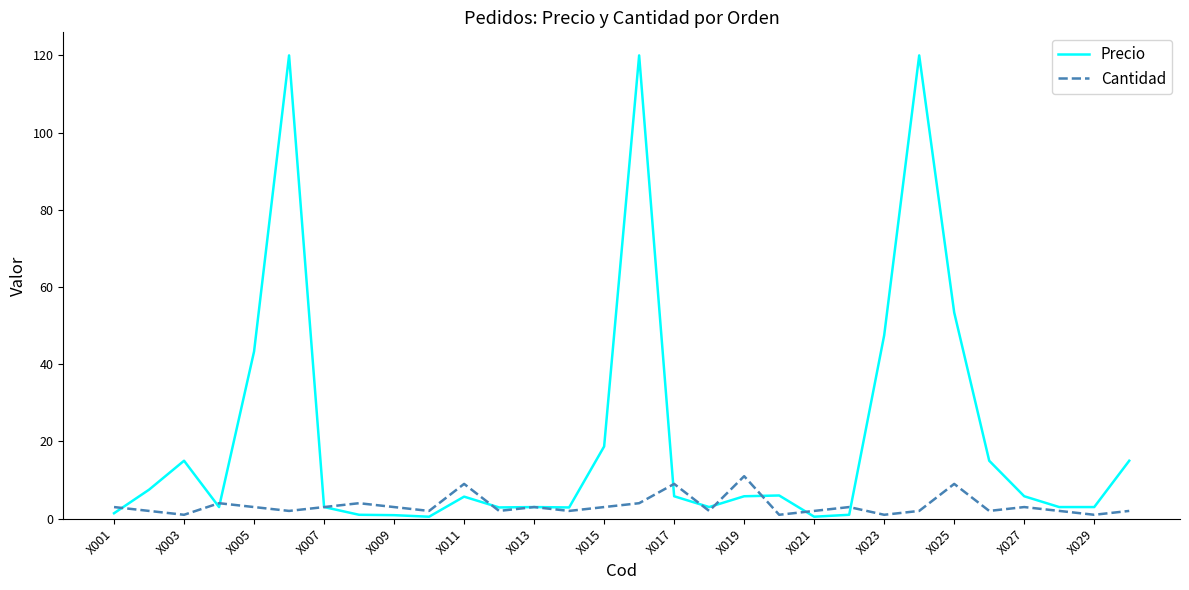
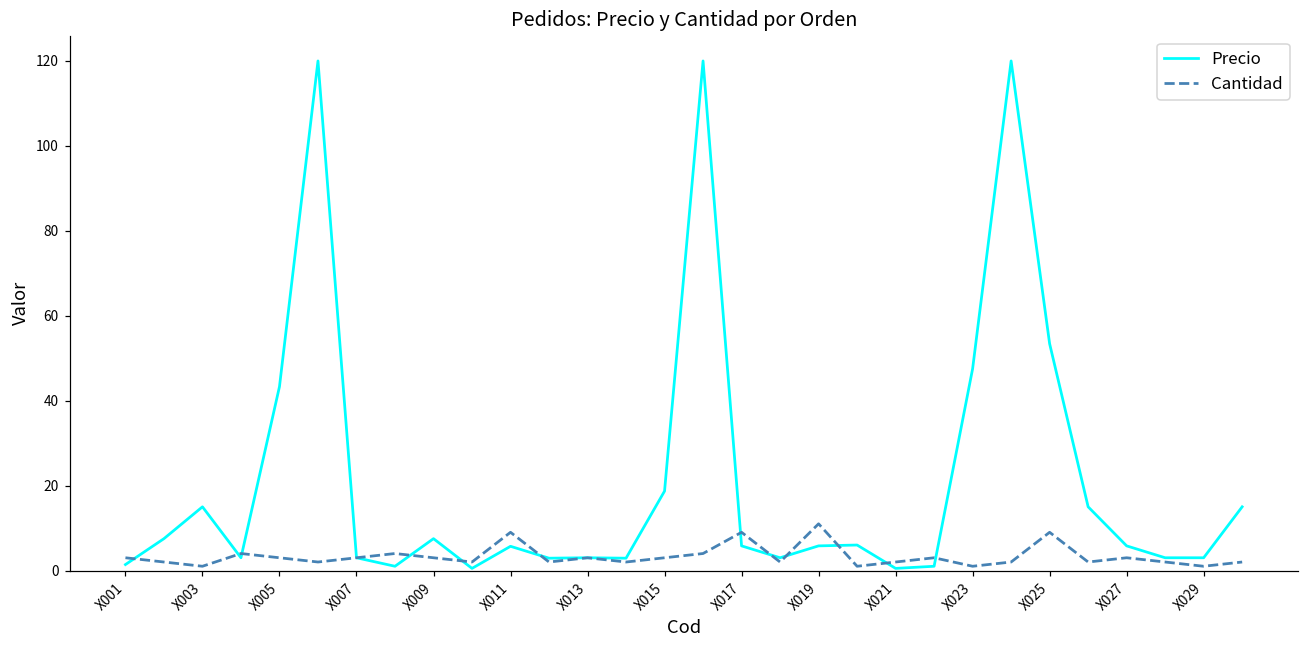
  {
    "Precio": {
      "X001": 1,
      "X003": 15,
      "X005": 43,
-     "X009": 1,
+     "X009": 8,
      "X011": 6,
      "X015": 19,
      "X017": 6,
      "X019": 6,
      "X021": 1,
      "X023": 48,
      "X025": 53,
      "X027": 6,
      "X029": 3
    },
    "Cantidad": {
      "X001": 3,
      "X003": 1,
      "X005": 3,
      "X009": 3,
      "X011": 9,
      "X015": 3,
      "X017": 9,
      "X019": 11,
      "X021": 2,
      "X023": 1,
      "X025": 9,
      "X027": 3,
      "X029": 1
    }
  }
